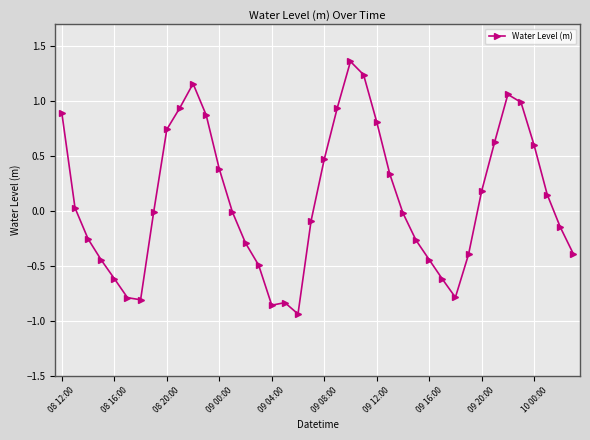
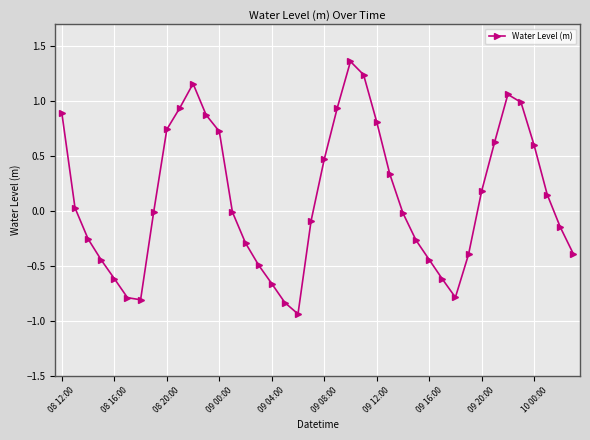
  {
    "08 12:00": 0.89,
    "08 16:00": -0.62,
    "08 20:00": 0.74,
-   "09 00:00": 0.38,
-   "09 04:00": -0.86,
+   "09 00:00": 0.73,
+   "09 04:00": -0.66,
    "09 08:00": 0.47,
    "09 12:00": 0.81,
    "09 16:00": -0.44,
    "09 20:00": 0.18,
    "10 00:00": 0.60
  }
